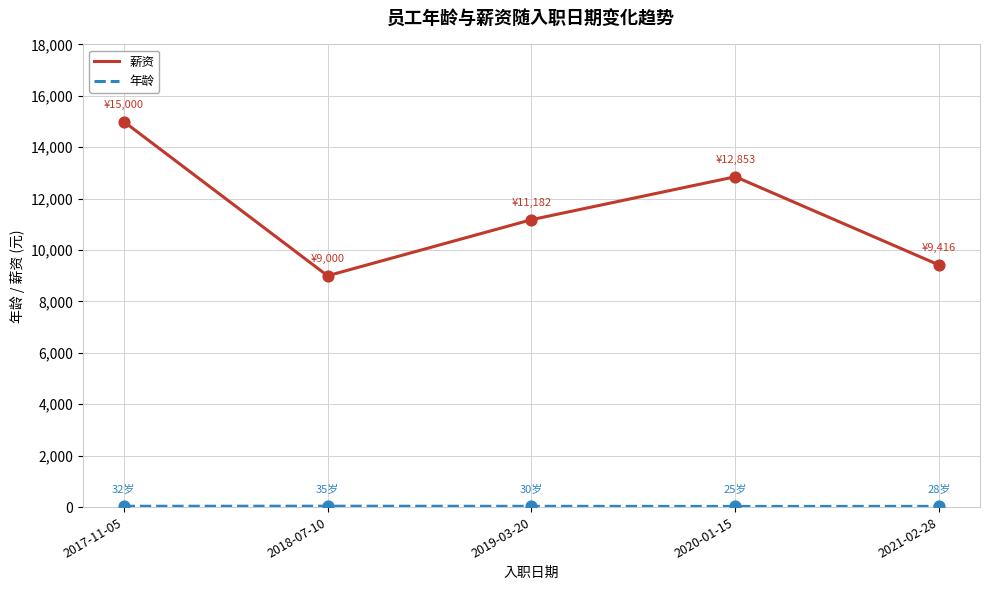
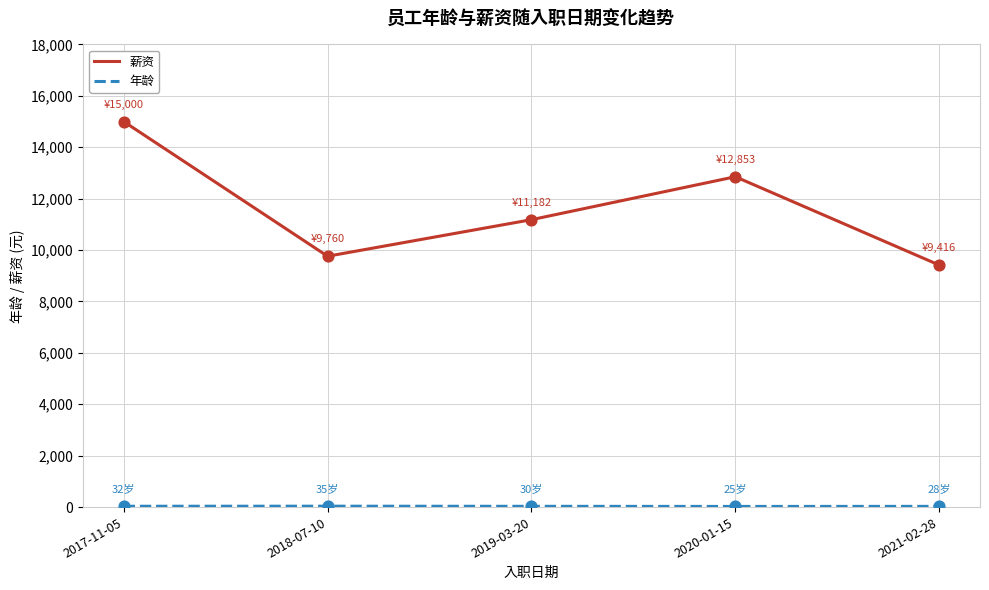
  {
    "薪资": {
      "2017-11-05": "¥15,000",
-     "2018-07-10": "¥9,000",
+     "2018-07-10": "¥9,760",
      "2019-03-20": "¥11,182",
      "2020-01-15": "¥12,853",
      "2021-02-28": "¥9,416"
    },
    "年龄": {
      "2017-11-05": "32岁",
      "2018-07-10": "35岁",
      "2019-03-20": "30岁",
      "2020-01-15": "25岁",
      "2021-02-28": "28岁"
    }
  }
